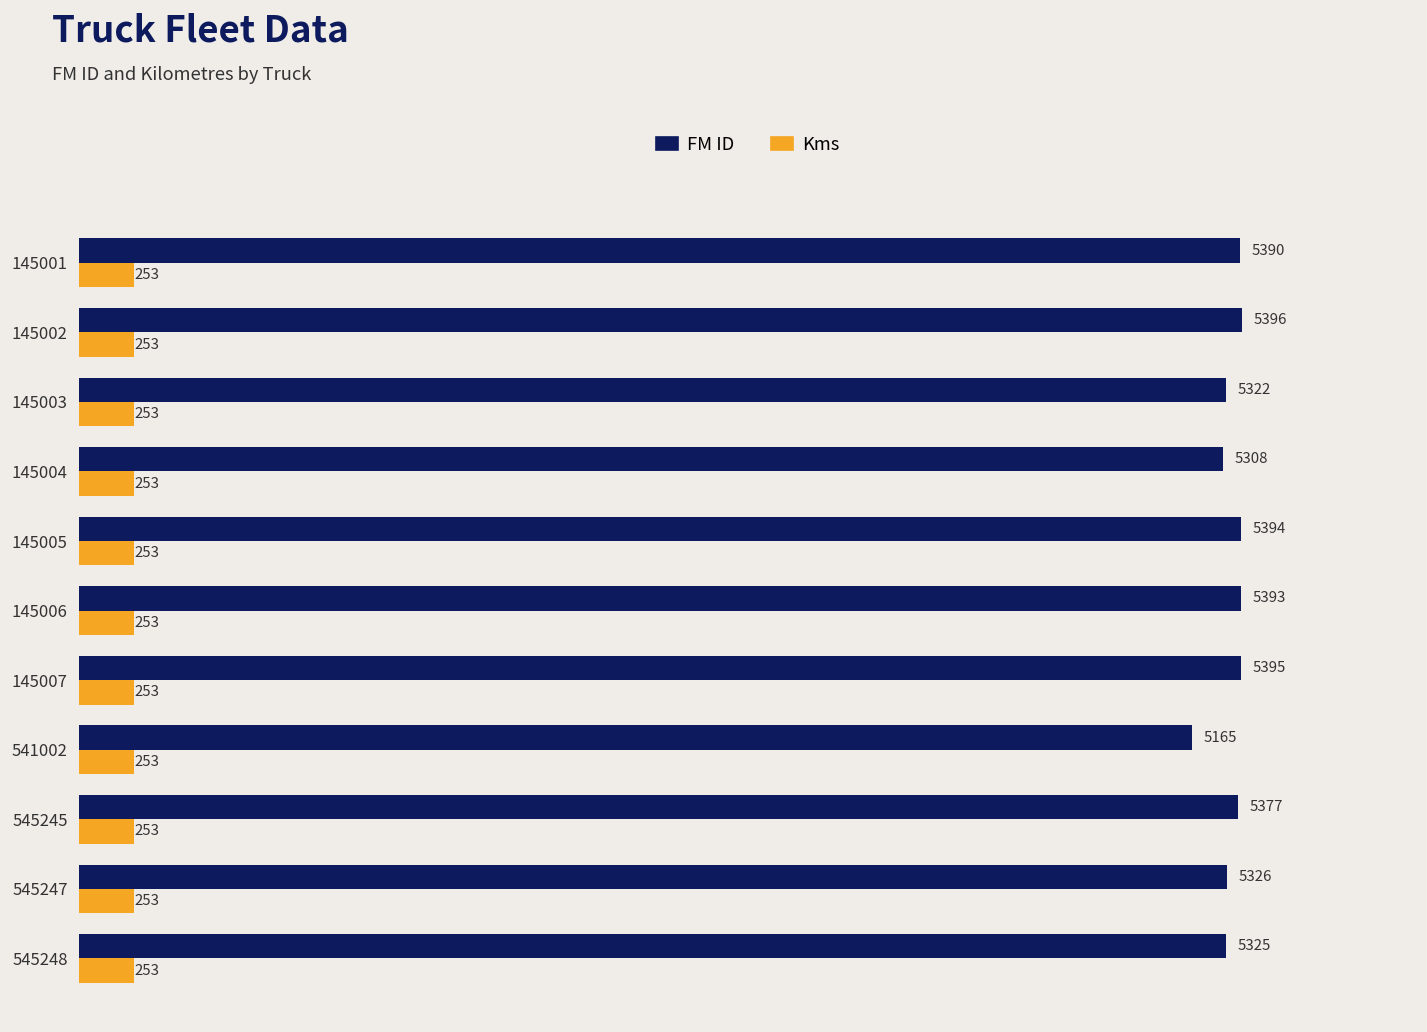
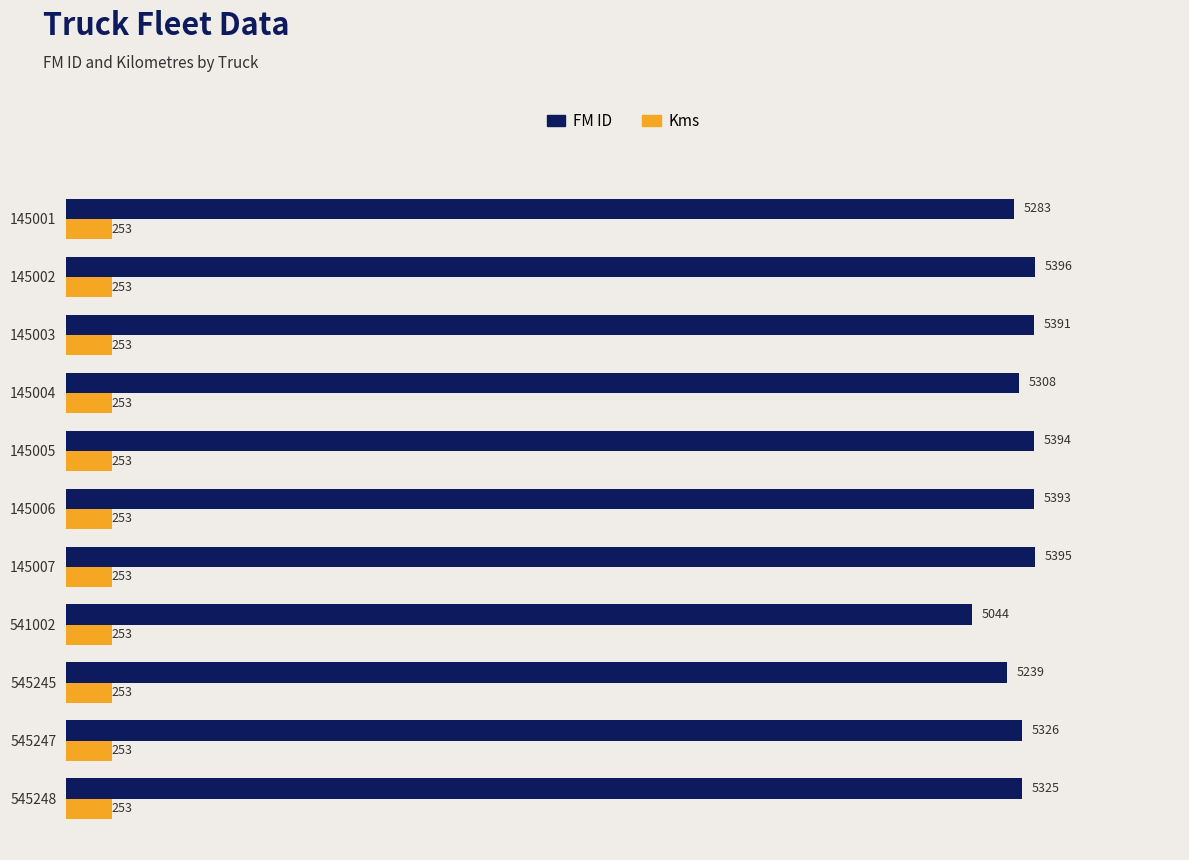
  {
    "FM ID": {
-     "145001": 5390,
+     "145001": 5283,
      "145002": 5396,
-     "145003": 5322,
+     "145003": 5391,
      "145004": 5308,
      "145005": 5394,
      "145006": 5393,
      "145007": 5395,
-     "541002": 5165,
-     "545245": 5377,
+     "541002": 5044,
+     "545245": 5239,
      "545247": 5326,
      "545248": 5325
    },
    "Kms": {
      "145001": 253,
      "145002": 253,
      "145003": 253,
      "145004": 253,
      "145005": 253,
      "145006": 253,
      "145007": 253,
      "541002": 253,
      "545245": 253,
      "545247": 253,
      "545248": 253
    }
  }
